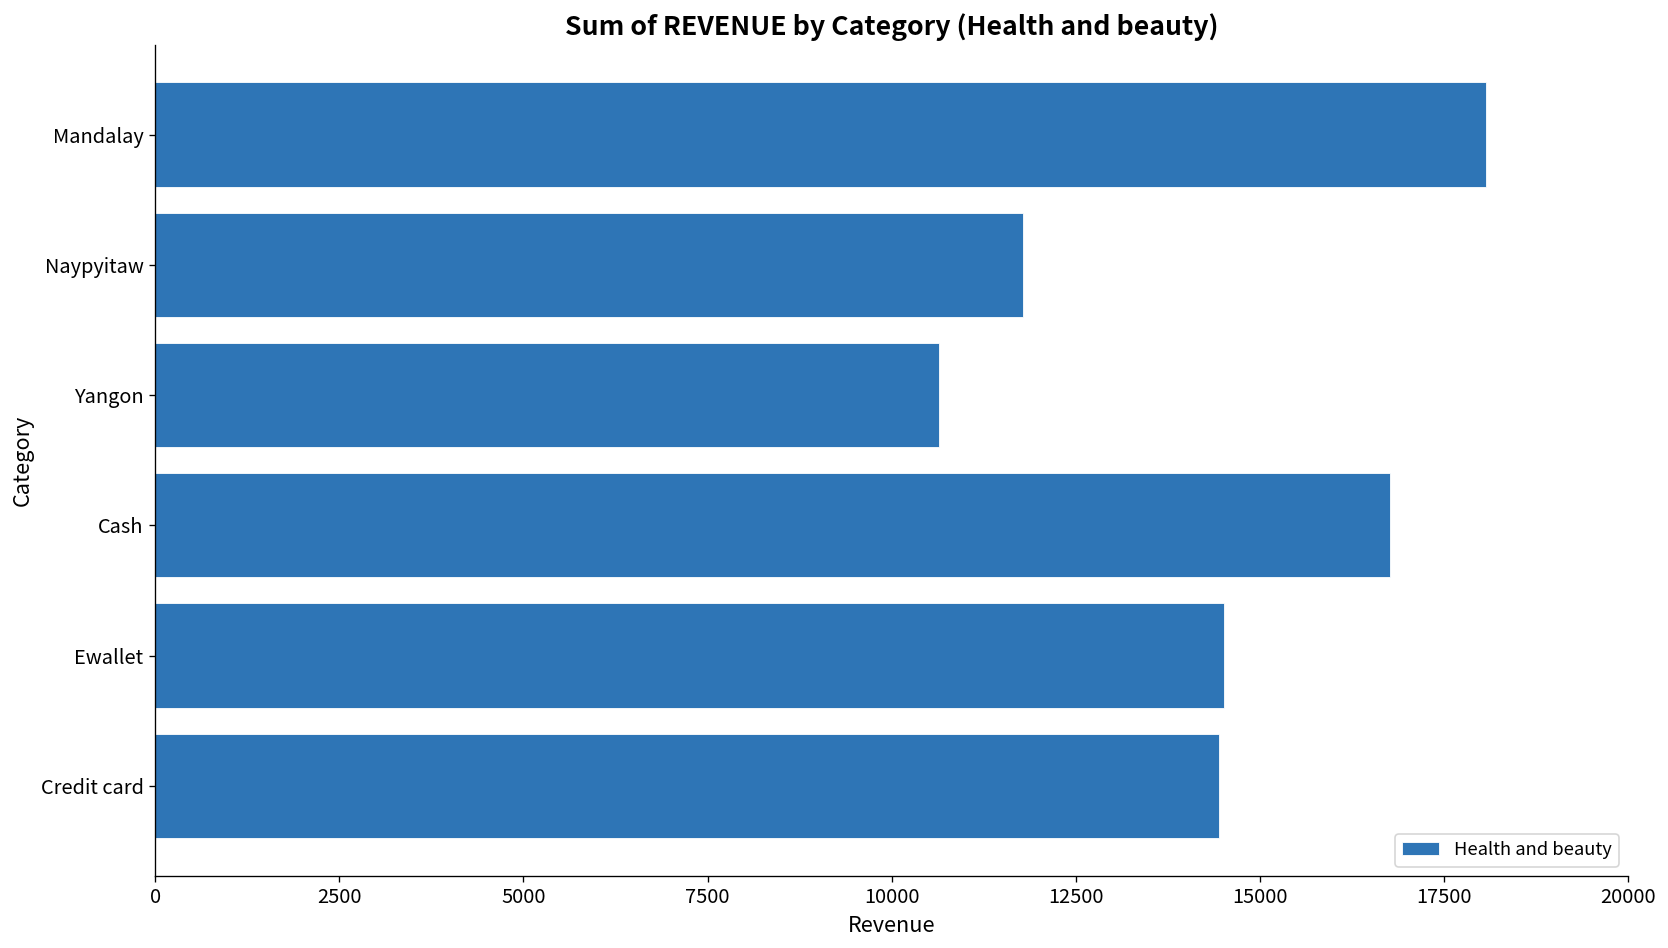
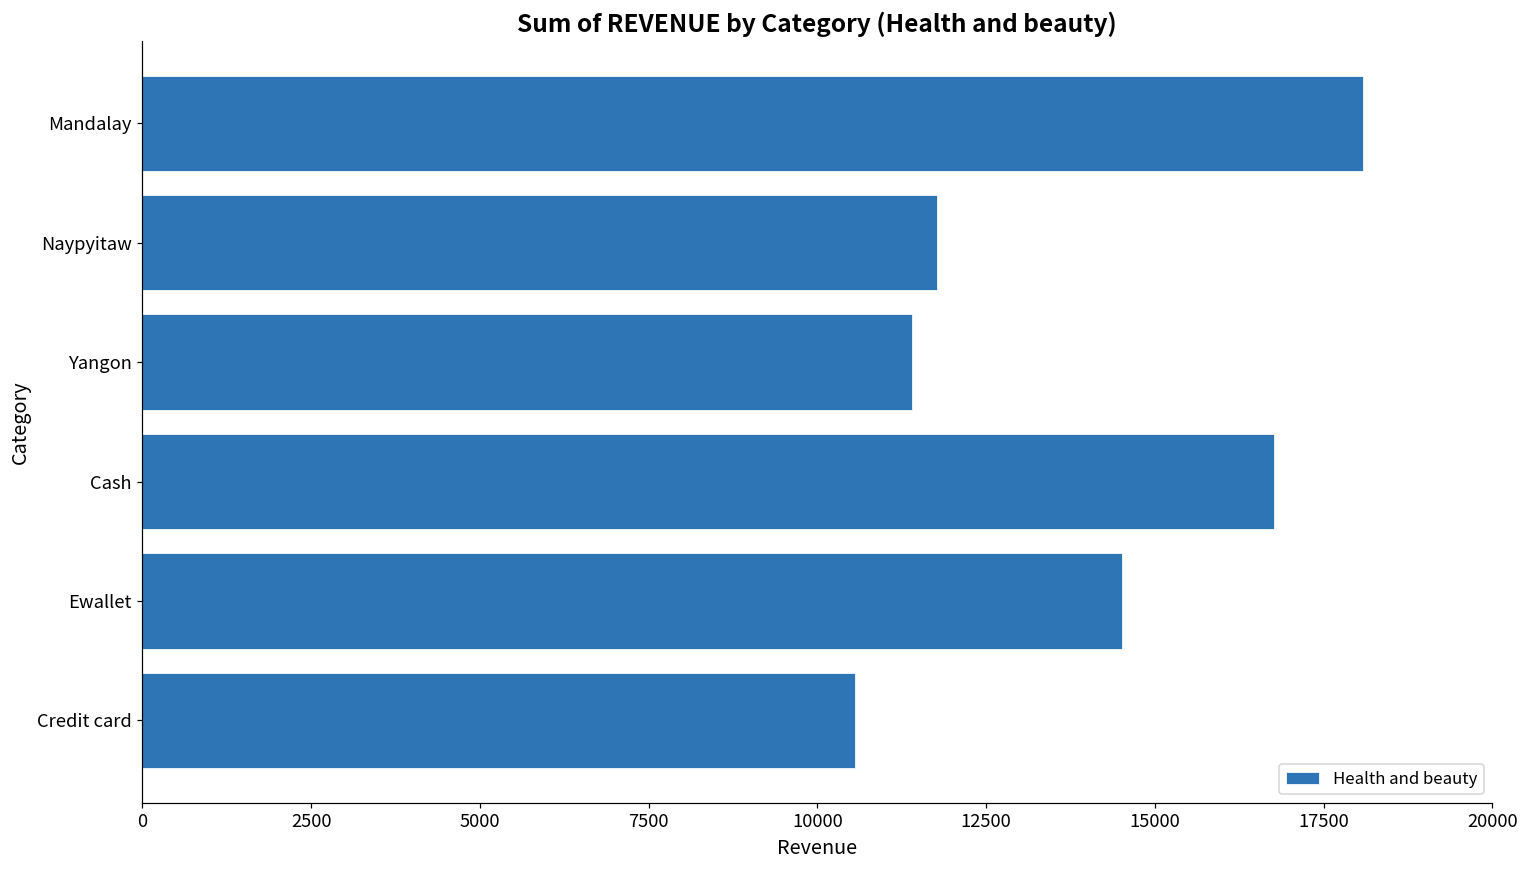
  {
    "Mandalay": 18100,
    "Naypyitaw": 11800,
-   "Yangon": 10600,
+   "Yangon": 11400,
    "Cash": 16800,
    "Ewallet": 14500,
-   "Credit card": 14400
+   "Credit card": 10600
  }
